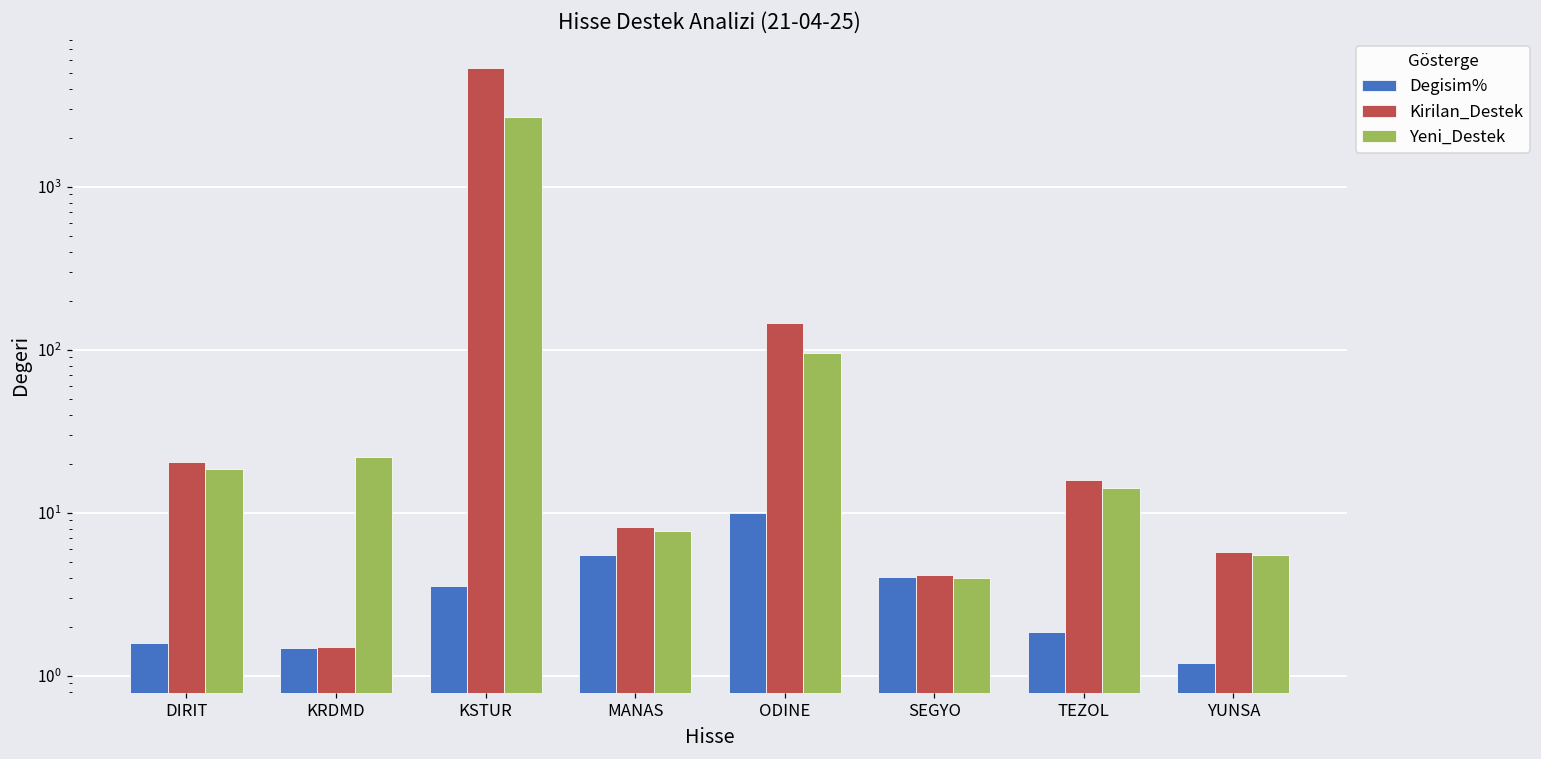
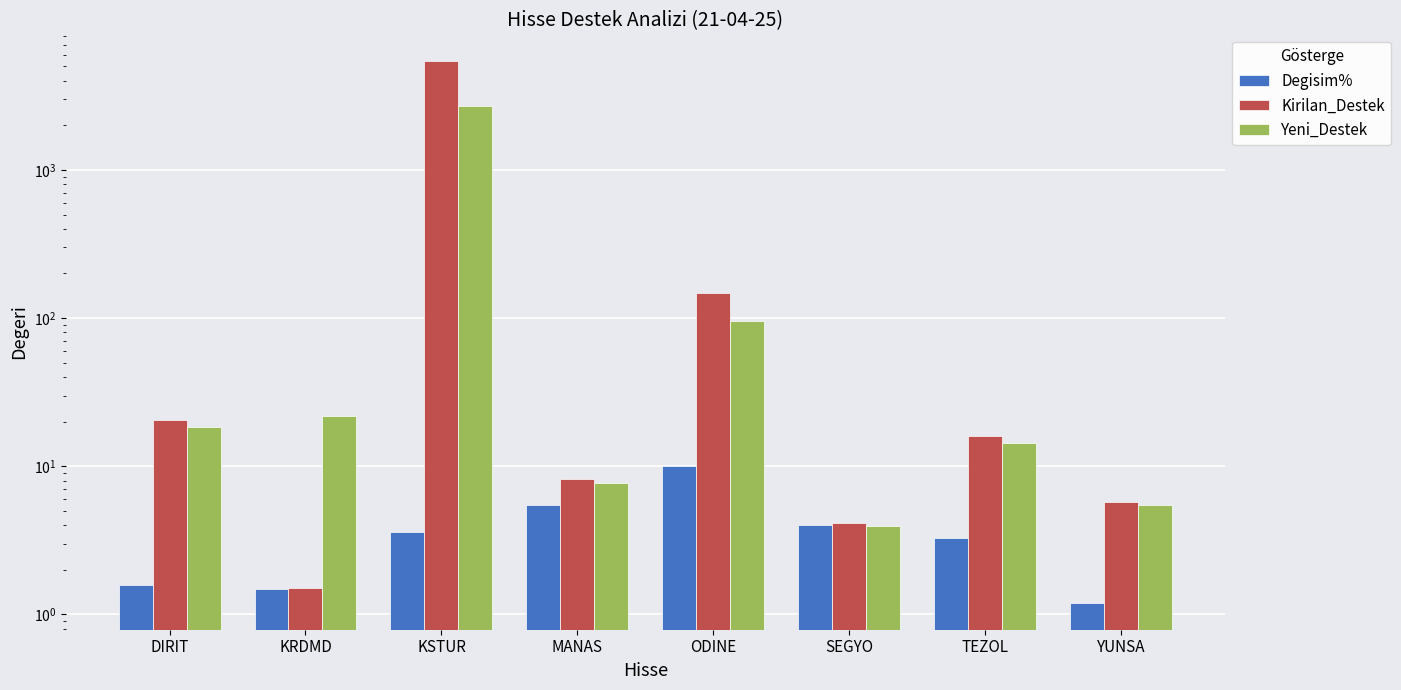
  {
    "Degisim%": {
      "DIRIT": 1.6,
      "KRDMD": 1.5,
      "KSTUR": 3.6,
      "MANAS": 5.5,
      "ODINE": 10,
      "SEGYO": 4.0,
-     "TEZOL": 1.9,
+     "TEZOL": 3.3,
      "YUNSA": 1.2
    },
    "Kirilan_Destek": {
      "DIRIT": 20,
      "KRDMD": 1.5,
      "KSTUR": 5400,
      "MANAS": 8,
      "ODINE": 150,
      "SEGYO": 4.1,
      "TEZOL": 16,
      "YUNSA": 5.8
    },
    "Yeni_Destek": {
      "DIRIT": 19,
      "KRDMD": 22,
      "KSTUR": 2700,
      "MANAS": 8,
      "ODINE": 100,
      "SEGYO": 4.0,
      "TEZOL": 14,
      "YUNSA": 5.5
    }
  }
